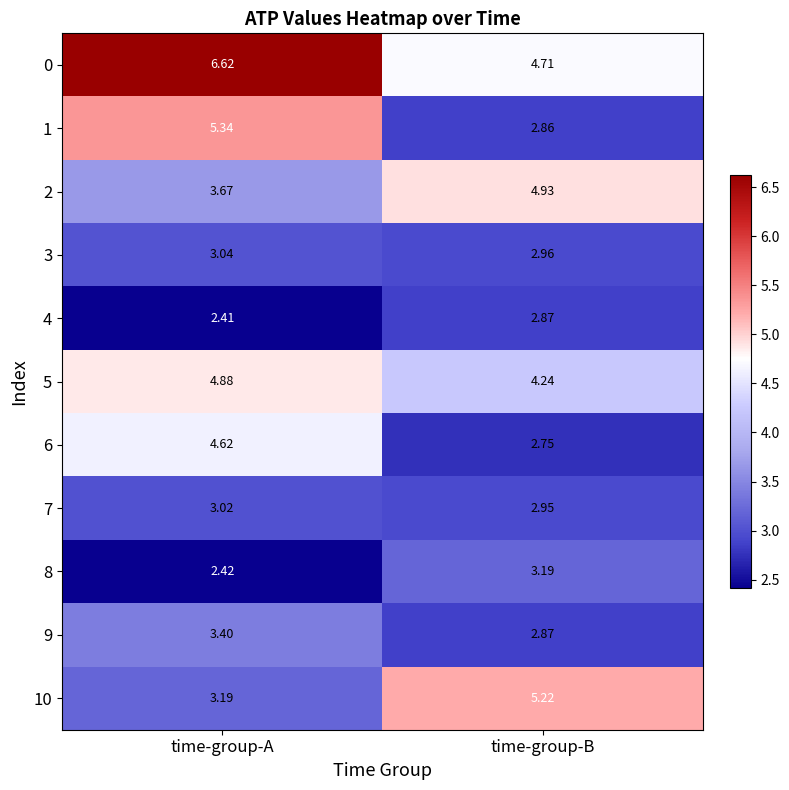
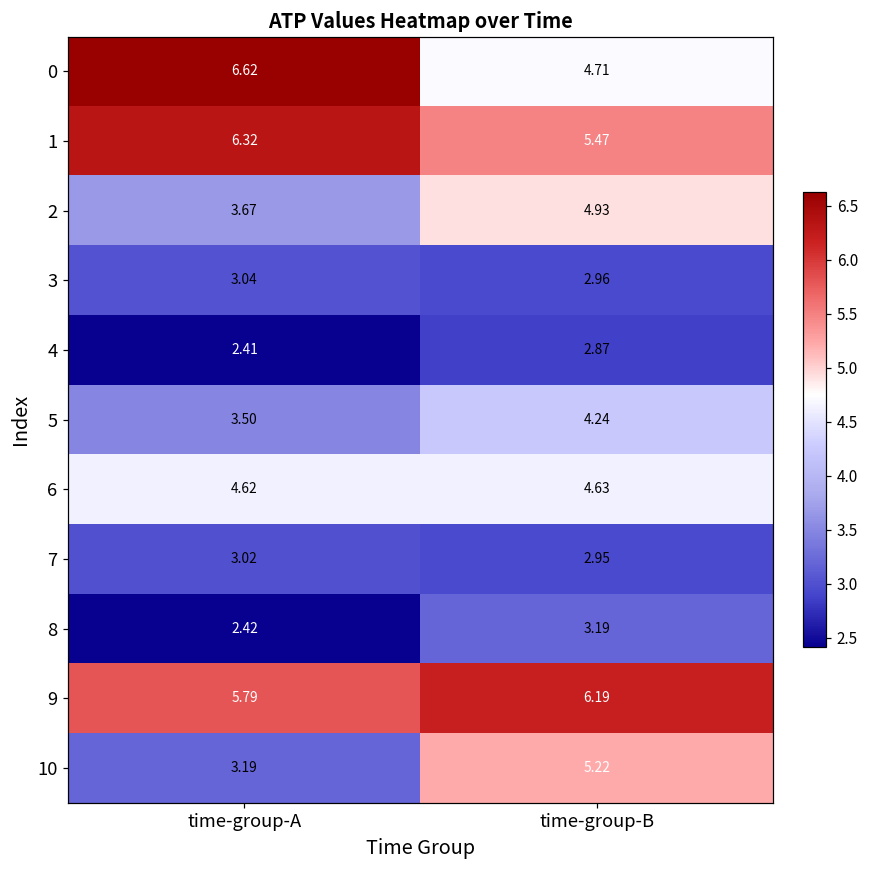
  {
    "0": {
      "time-group-A": 6.62,
      "time-group-B": 4.71
    },
    "1": {
-     "time-group-A": 5.34,
-     "time-group-B": 2.86
+     "time-group-A": 6.32,
+     "time-group-B": 5.47
    },
    "2": {
      "time-group-A": 3.67,
      "time-group-B": 4.93
    },
    "3": {
      "time-group-A": 3.04,
      "time-group-B": 2.96
    },
    "4": {
      "time-group-A": 2.41,
      "time-group-B": 2.87
    },
    "5": {
-     "time-group-A": 4.88,
+     "time-group-A": 3.50,
      "time-group-B": 4.24
    },
    "6": {
      "time-group-A": 4.62,
-     "time-group-B": 2.75
+     "time-group-B": 4.63
    },
    "7": {
      "time-group-A": 3.02,
      "time-group-B": 2.95
    },
    "8": {
      "time-group-A": 2.42,
      "time-group-B": 3.19
    },
    "9": {
-     "time-group-A": 3.40,
-     "time-group-B": 2.87
+     "time-group-A": 5.79,
+     "time-group-B": 6.19
    },
    "10": {
      "time-group-A": 3.19,
      "time-group-B": 5.22
    }
  }
